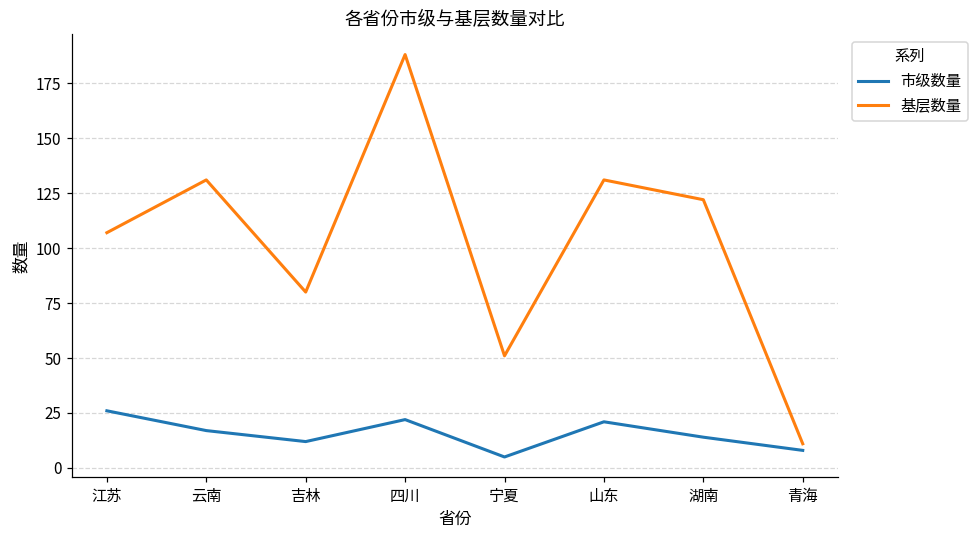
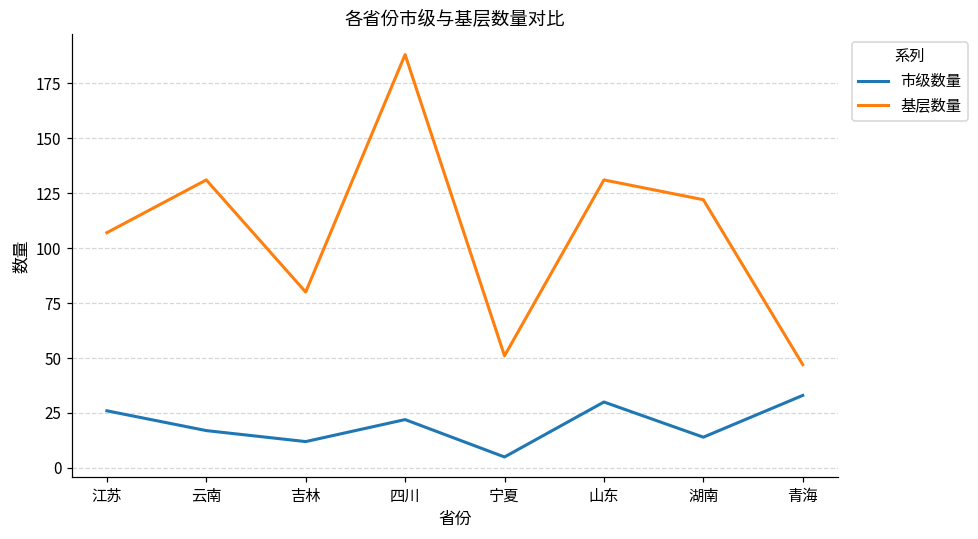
  {
    "市级数量": {
      "江苏": 26,
      "云南": 17,
      "吉林": 12,
      "四川": 22,
      "宁夏": 5,
-     "山东": 21,
+     "山东": 30,
      "湖南": 14,
-     "青海": 8
+     "青海": 33
    },
    "基层数量": {
      "江苏": 107,
      "云南": 131,
      "吉林": 80,
      "四川": 188,
      "宁夏": 51,
      "山东": 131,
      "湖南": 122,
-     "青海": 11
+     "青海": 47
    }
  }
